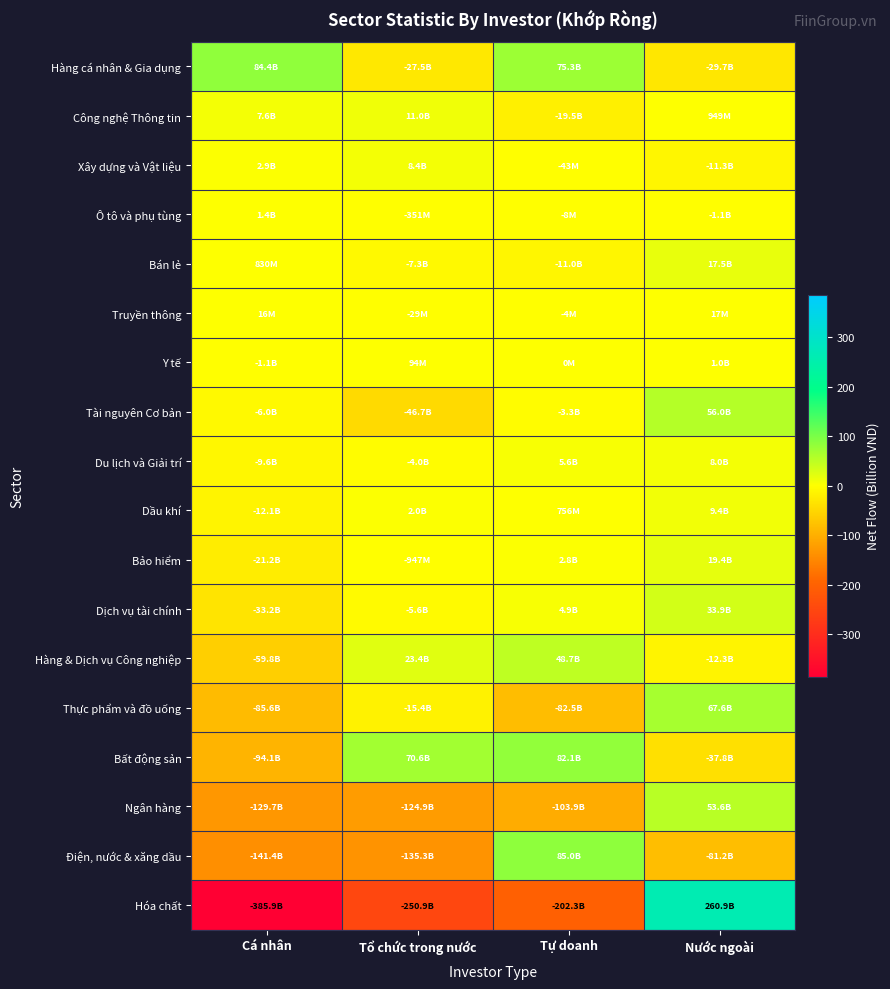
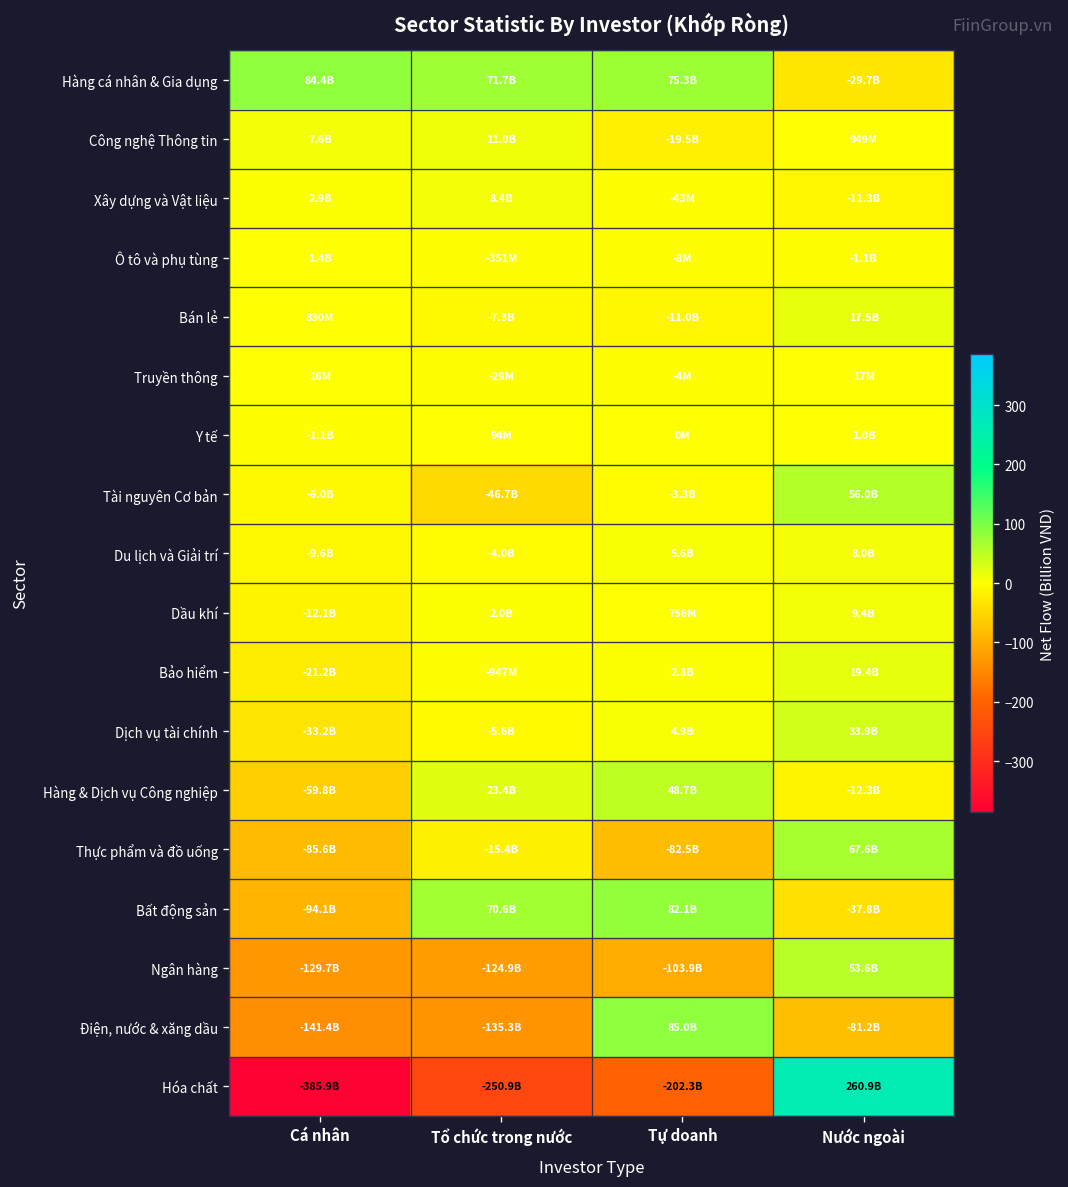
  {
    "Hàng cá nhân & Gia dụng": {
      "Cá nhân": "84.4B",
-     "Tổ chức trong nước": "-27.5B",
+     "Tổ chức trong nước": "71.7B",
      "Tự doanh": "75.3B",
      "Nước ngoài": "-29.7B"
    },
    "Công nghệ Thông tin": {
      "Cá nhân": "7.6B",
      "Tổ chức trong nước": "11.0B",
      "Tự doanh": "-19.5B",
      "Nước ngoài": "949M"
    },
    "Xây dựng và Vật liệu": {
      "Cá nhân": "2.9B",
      "Tổ chức trong nước": "8.4B",
      "Tự doanh": "-43M",
      "Nước ngoài": "-11.3B"
    },
    "Ô tô và phụ tùng": {
      "Cá nhân": "1.4B",
      "Tổ chức trong nước": "-351M",
      "Tự doanh": "-8M",
      "Nước ngoài": "-1.1B"
    },
    "Bán lẻ": {
      "Cá nhân": "830M",
      "Tổ chức trong nước": "-7.3B",
      "Tự doanh": "-11.0B",
      "Nước ngoài": "17.5B"
    },
    "Truyền thông": {
      "Cá nhân": "16M",
      "Tổ chức trong nước": "-29M",
      "Tự doanh": "-4M",
      "Nước ngoài": "17M"
    },
    "Y tế": {
      "Cá nhân": "-1.1B",
      "Tổ chức trong nước": "94M",
      "Tự doanh": "0M",
      "Nước ngoài": "1.0B"
    },
    "Tài nguyên Cơ bản": {
      "Cá nhân": "-6.0B",
      "Tổ chức trong nước": "-46.7B",
      "Tự doanh": "-3.3B",
      "Nước ngoài": "56.0B"
    },
    "Du lịch và Giải trí": {
      "Cá nhân": "-9.6B",
      "Tổ chức trong nước": "-4.0B",
      "Tự doanh": "5.6B",
      "Nước ngoài": "8.0B"
    },
    "Dầu khí": {
      "Cá nhân": "-12.1B",
      "Tổ chức trong nước": "2.0B",
      "Tự doanh": "756M",
      "Nước ngoài": "9.4B"
    },
    "Bảo hiểm": {
      "Cá nhân": "-21.2B",
      "Tổ chức trong nước": "-947M",
      "Tự doanh": "2.8B",
      "Nước ngoài": "19.4B"
    },
    "Dịch vụ tài chính": {
      "Cá nhân": "-33.2B",
      "Tổ chức trong nước": "-5.6B",
      "Tự doanh": "4.9B",
      "Nước ngoài": "33.9B"
    },
    "Hàng & Dịch vụ Công nghiệp": {
      "Cá nhân": "-59.8B",
      "Tổ chức trong nước": "23.4B",
      "Tự doanh": "48.7B",
      "Nước ngoài": "-12.3B"
    },
    "Thực phẩm và đồ uống": {
      "Cá nhân": "-85.6B",
      "Tổ chức trong nước": "-15.4B",
      "Tự doanh": "-82.5B",
      "Nước ngoài": "67.6B"
    },
    "Bất động sản": {
      "Cá nhân": "-94.1B",
      "Tổ chức trong nước": "70.6B",
      "Tự doanh": "82.1B",
      "Nước ngoài": "-37.8B"
    },
    "Ngân hàng": {
      "Cá nhân": "-129.7B",
      "Tổ chức trong nước": "-124.9B",
      "Tự doanh": "-103.9B",
      "Nước ngoài": "53.6B"
    },
    "Điện, nước & xăng dầu": {
      "Cá nhân": "-141.4B",
      "Tổ chức trong nước": "-135.3B",
      "Tự doanh": "85.0B",
      "Nước ngoài": "-81.2B"
    },
    "Hóa chất": {
      "Cá nhân": "-385.9B",
      "Tổ chức trong nước": "-250.9B",
      "Tự doanh": "-202.3B",
      "Nước ngoài": "260.9B"
    }
  }
